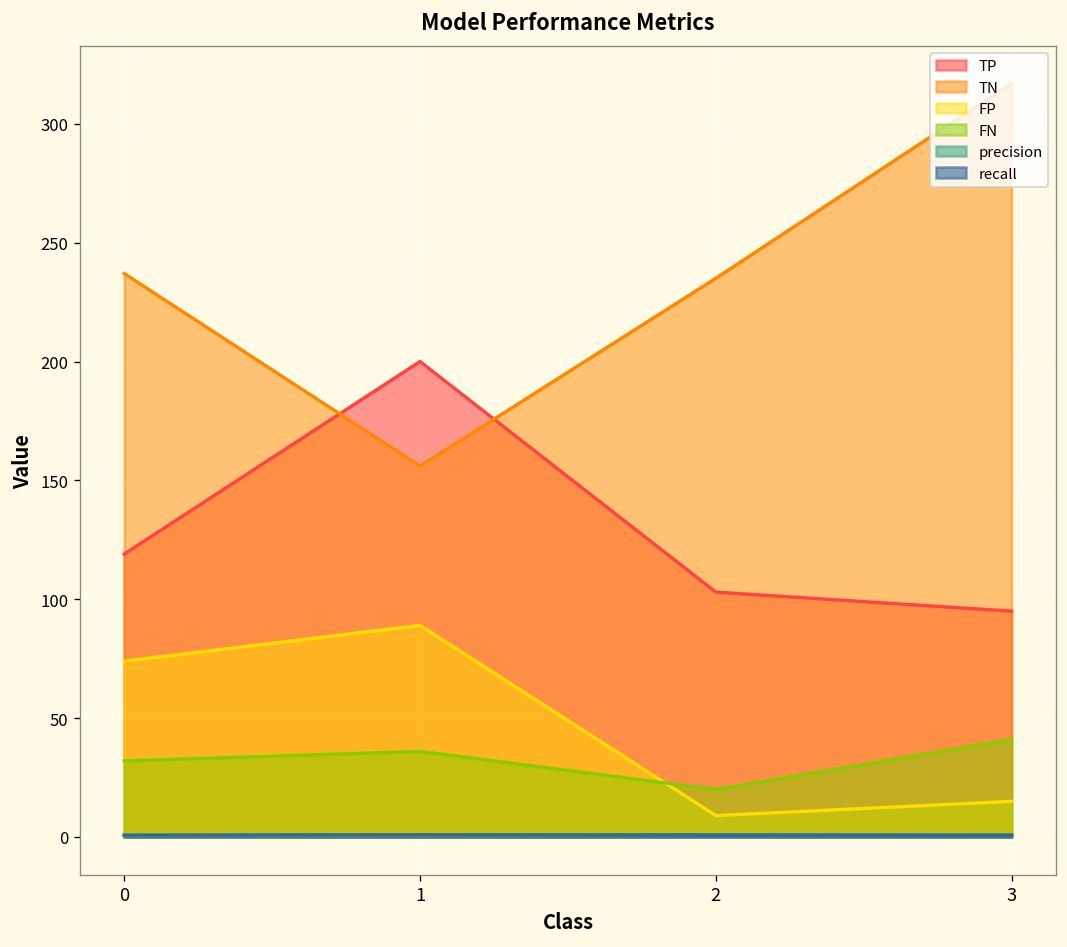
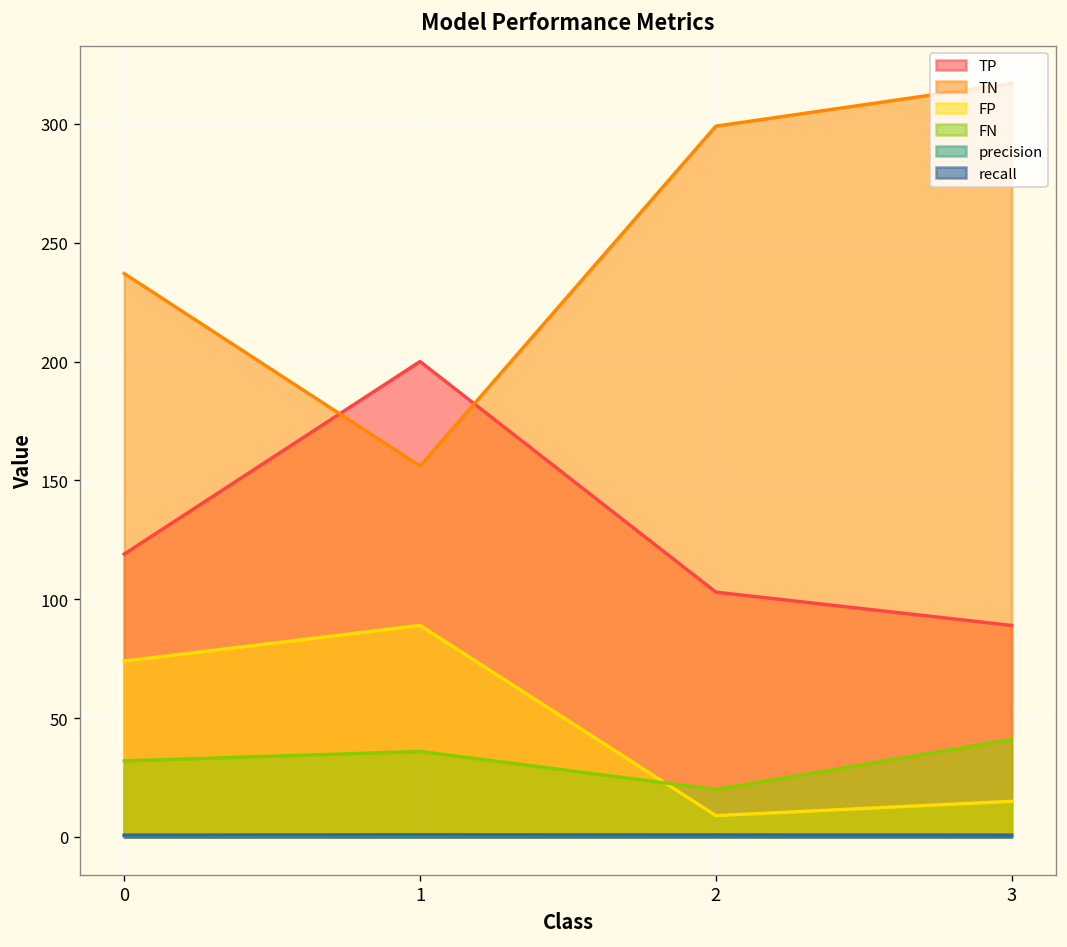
  {
    "TP": {
      "0": 119,
      "1": 200,
      "2": 103,
-     "3": 95
+     "3": 89
    },
    "TN": {
      "0": 237,
      "1": 156,
-     "2": 235
+     "2": 299
    },
    "FP": {
      "0": 74,
      "1": 89,
      "2": 9,
      "3": 15
    },
    "FN": {
      "0": 32,
      "1": 36,
      "2": 20,
      "3": 41
    }
  }
